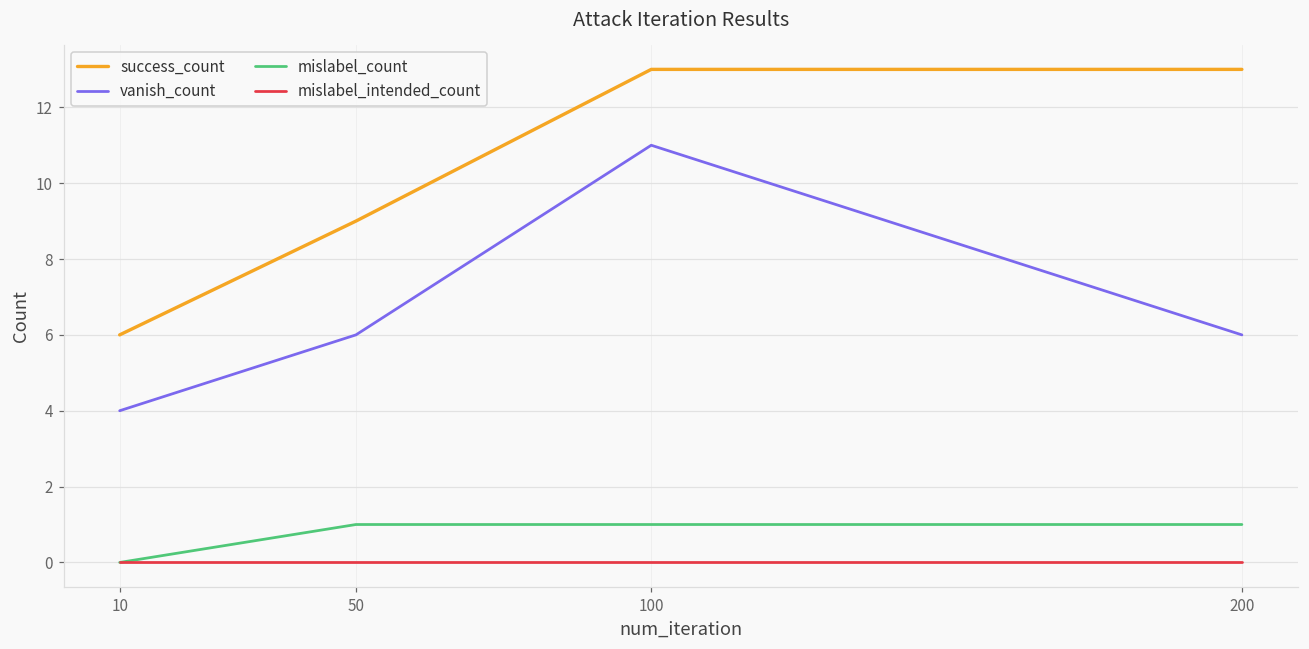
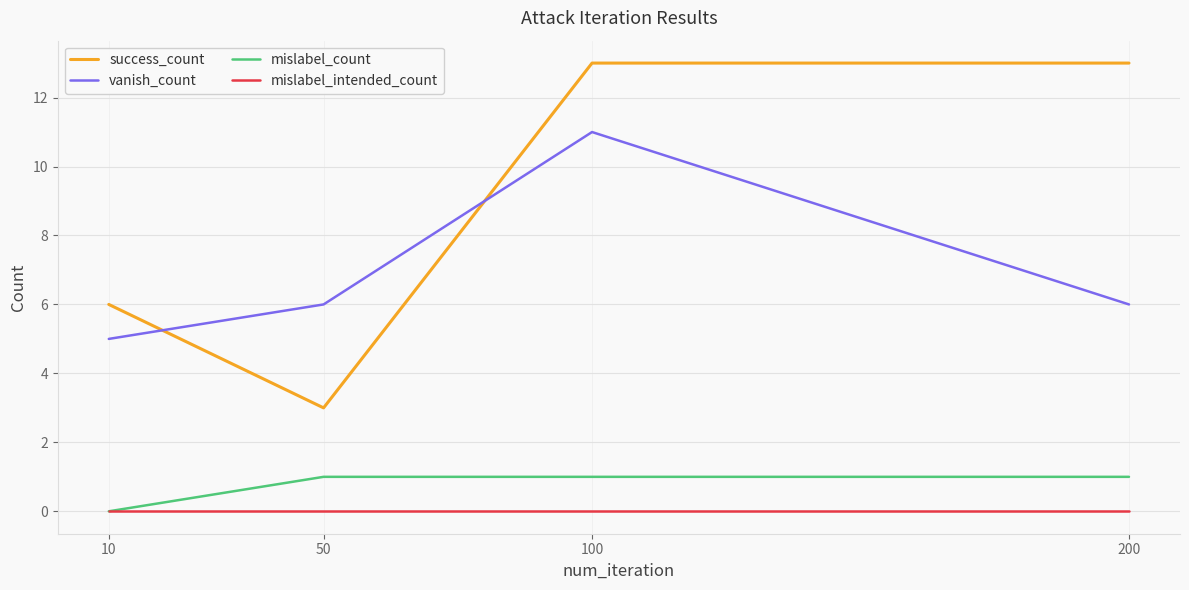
  {
    "success_count": {
      "10": 6,
-     "50": 9,
+     "50": 3,
      "100": 13,
      "200": 13
    },
    "vanish_count": {
-     "10": 4,
+     "10": 5,
      "50": 6,
      "100": 11,
      "200": 6
    },
    "mislabel_count": {
      "50": 1,
      "100": 1,
      "200": 1
    },
    "mislabel_intended_count": {
      "50": 0,
      "100": 0,
      "200": 0
    }
  }
